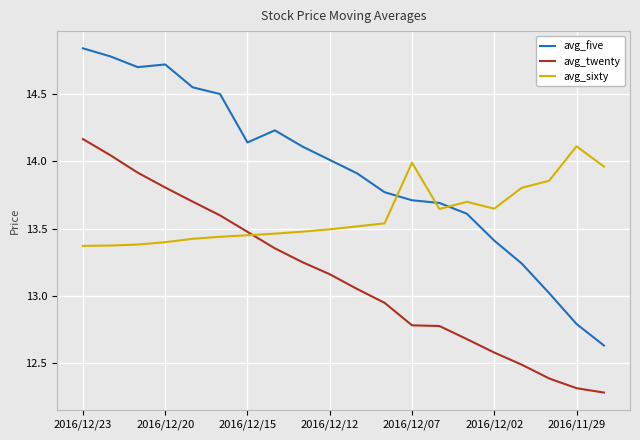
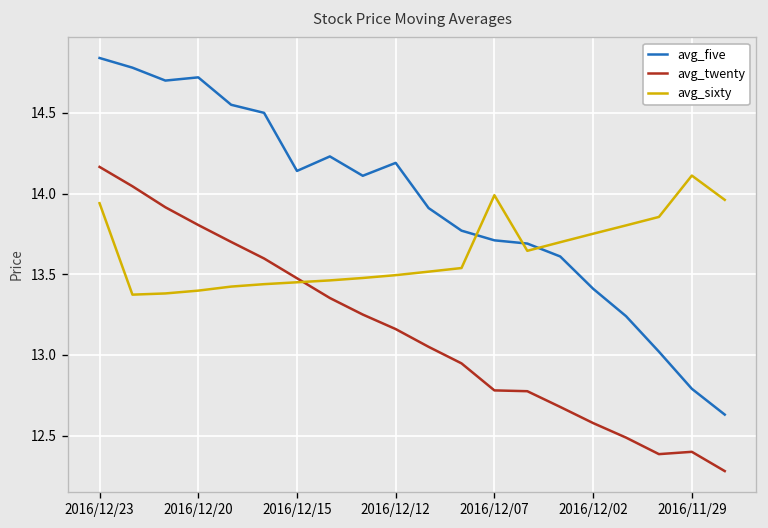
  {
    "avg_five": {
      "2016/12/23": 14.84,
      "2016/12/20": 14.72,
      "2016/12/15": 14.14,
-     "2016/12/12": 14.01,
+     "2016/12/12": 14.19,
      "2016/12/07": 13.71,
      "2016/12/02": 13.41,
      "2016/11/29": 12.79
    },
    "avg_twenty": {
      "2016/12/23": 14.17,
      "2016/12/20": 13.80,
      "2016/12/15": 13.47,
      "2016/12/12": 13.16,
      "2016/12/07": 12.78,
      "2016/12/02": 12.58,
-     "2016/11/29": 12.31
+     "2016/11/29": 12.40
    },
    "avg_sixty": {
-     "2016/12/23": 13.37,
+     "2016/12/23": 13.94,
      "2016/12/20": 13.40,
      "2016/12/15": 13.45,
      "2016/12/12": 13.49,
      "2016/12/07": 13.99,
-     "2016/12/02": 13.65,
+     "2016/12/02": 13.75,
      "2016/11/29": 14.11
    }
  }
